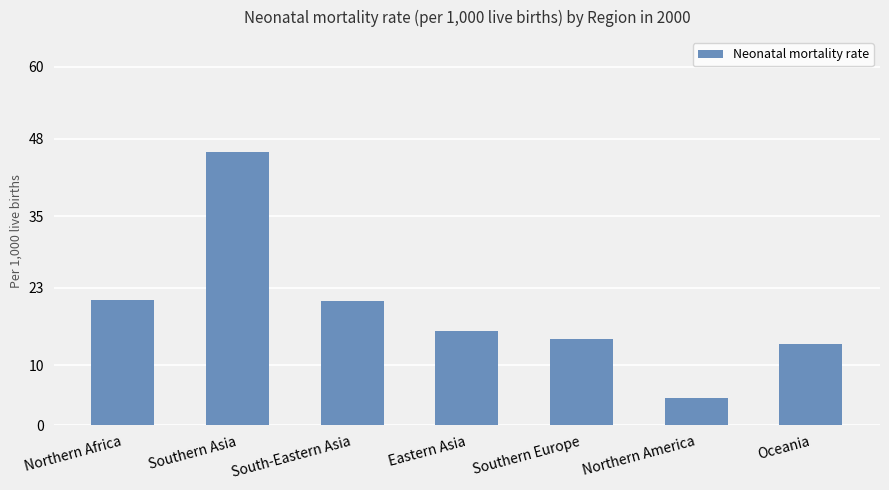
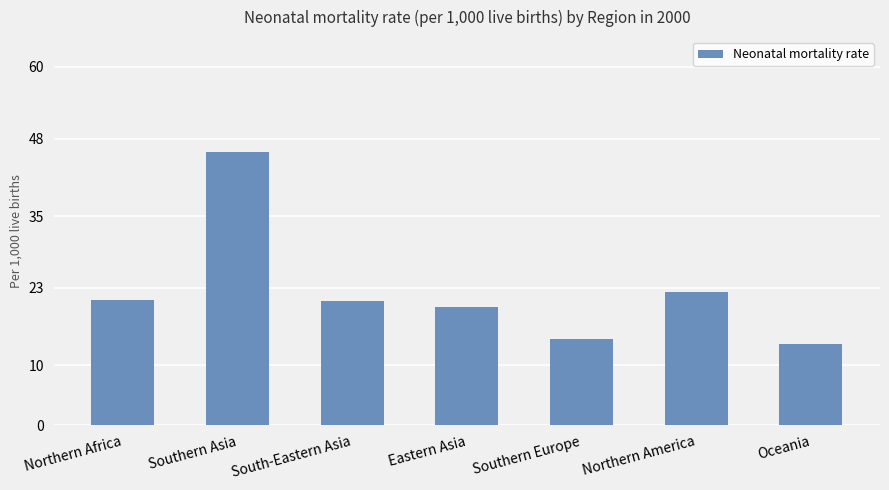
  {
    "Northern Africa": 21,
    "Southern Asia": 46,
    "South-Eastern Asia": 21,
-   "Eastern Asia": 16,
+   "Eastern Asia": 20,
    "Southern Europe": 14,
-   "Northern America": 5,
+   "Northern America": 22,
    "Oceania": 14
  }
